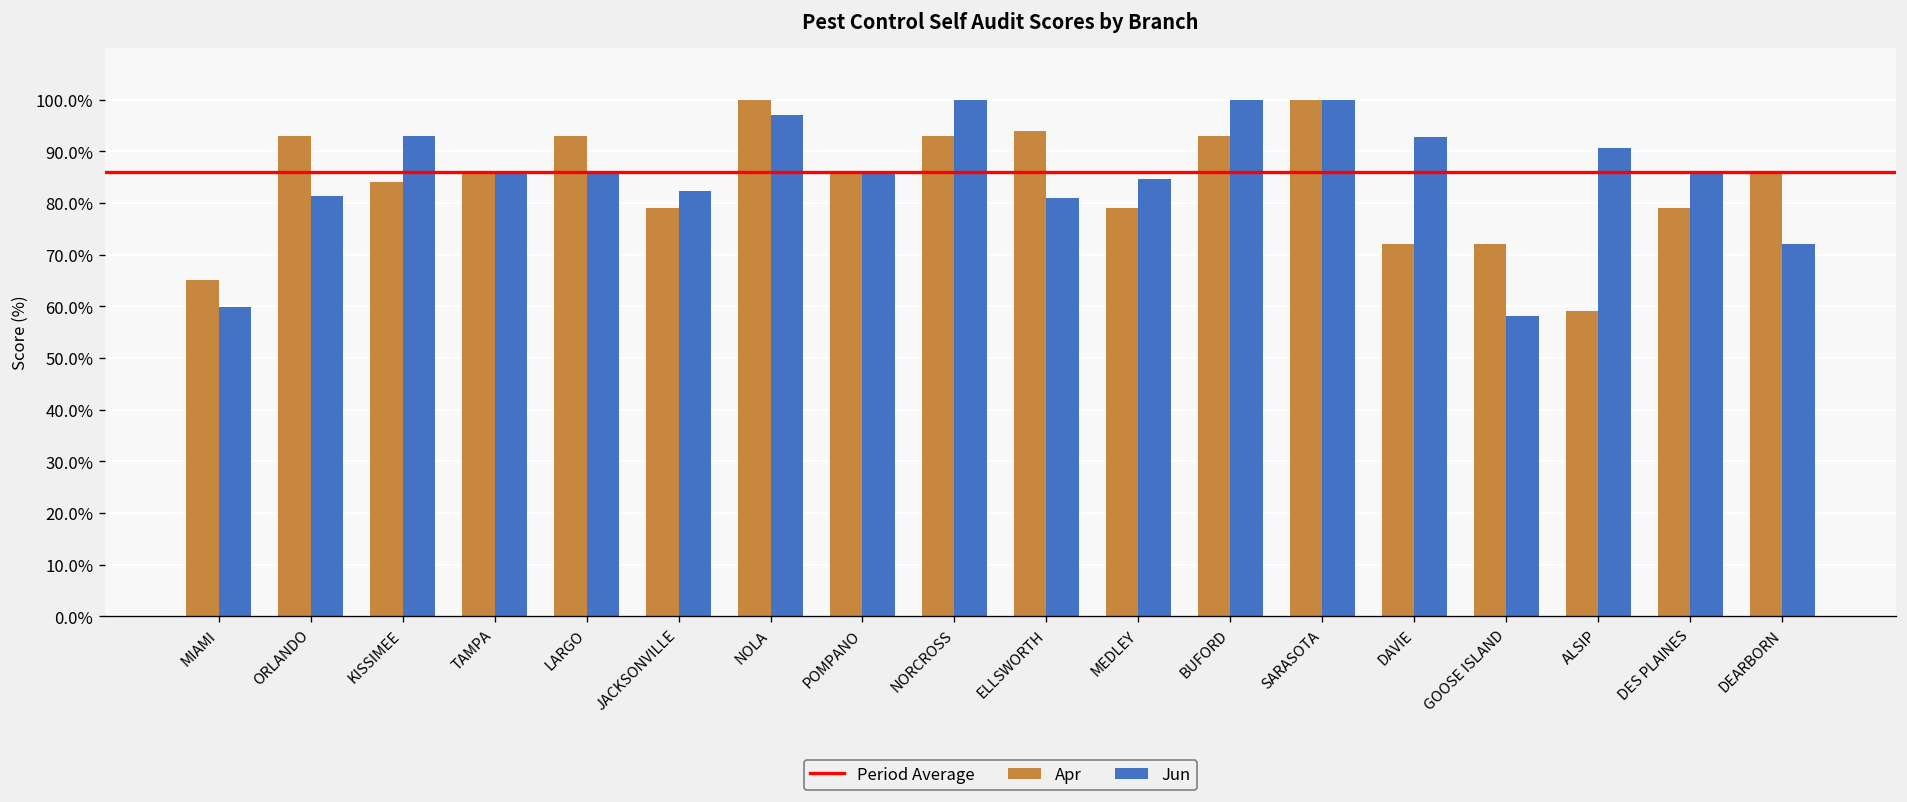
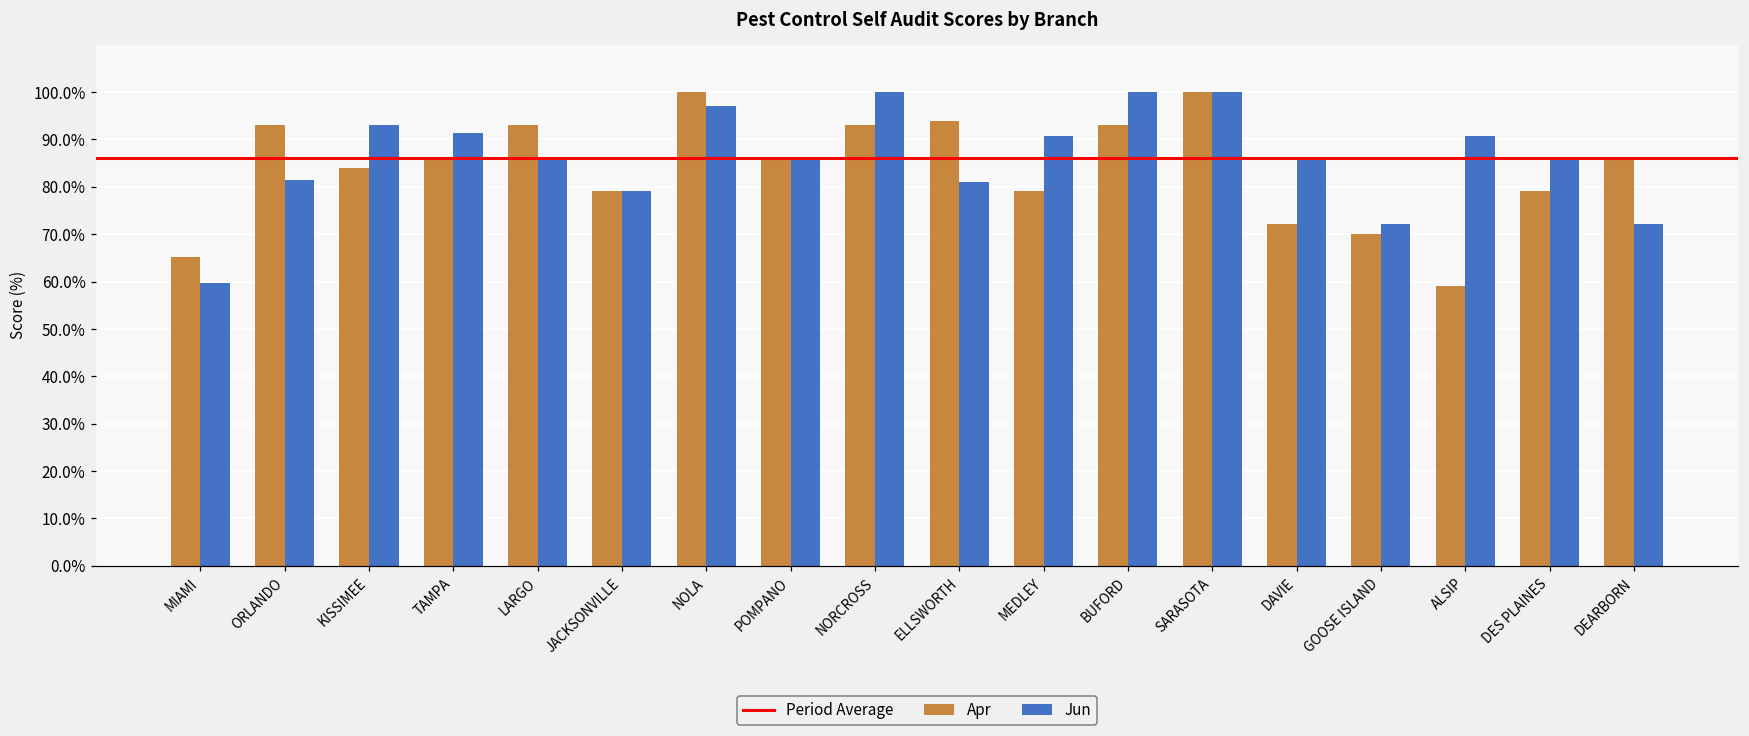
  {
    "Apr": {
      "MIAMI": "65%",
      "ORLANDO": "93%",
      "KISSIMEE": "84%",
      "TAMPA": "86%",
      "LARGO": "93%",
      "JACKSONVILLE": "79%",
      "NOLA": "100%",
      "POMPANO": "86%",
      "NORCROSS": "93%",
      "ELLSWORTH": "94%",
      "MEDLEY": "79%",
      "BUFORD": "93%",
      "SARASOTA": "100%",
      "DAVIE": "72%",
-     "GOOSE ISLAND": "72%",
+     "GOOSE ISLAND": "70%",
      "ALSIP": "59%",
      "DES PLAINES": "79%",
      "DEARBORN": "86%"
    },
    "Jun": {
      "MIAMI": "60%",
      "ORLANDO": "81%",
      "KISSIMEE": "93%",
-     "TAMPA": "86%",
+     "TAMPA": "91%",
      "LARGO": "86%",
-     "JACKSONVILLE": "82%",
+     "JACKSONVILLE": "79%",
      "NOLA": "97%",
      "POMPANO": "86%",
      "NORCROSS": "100%",
      "ELLSWORTH": "81%",
-     "MEDLEY": "85%",
+     "MEDLEY": "91%",
      "BUFORD": "100%",
      "SARASOTA": "100%",
-     "DAVIE": "93%",
-     "GOOSE ISLAND": "58%",
+     "DAVIE": "86%",
+     "GOOSE ISLAND": "72%",
      "ALSIP": "91%",
      "DES PLAINES": "86%",
      "DEARBORN": "72%"
    }
  }
